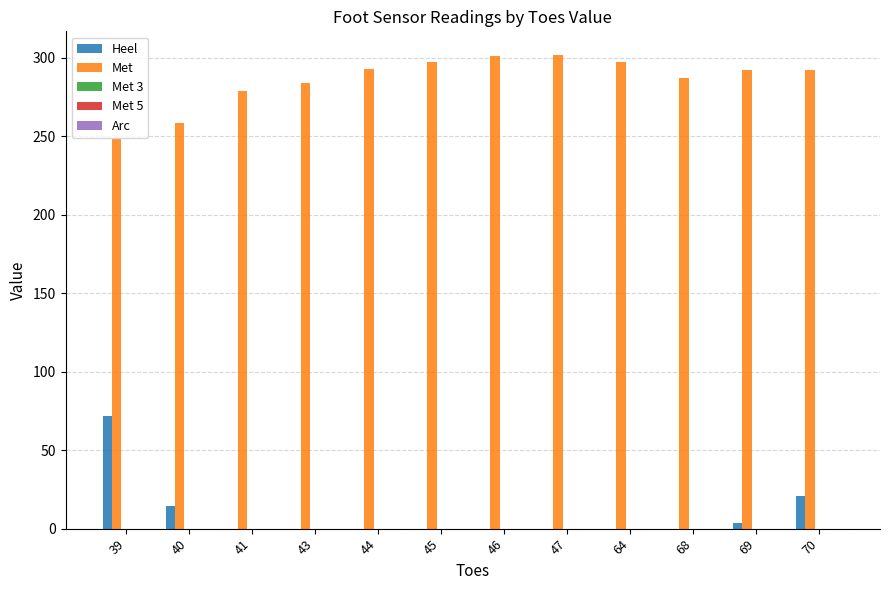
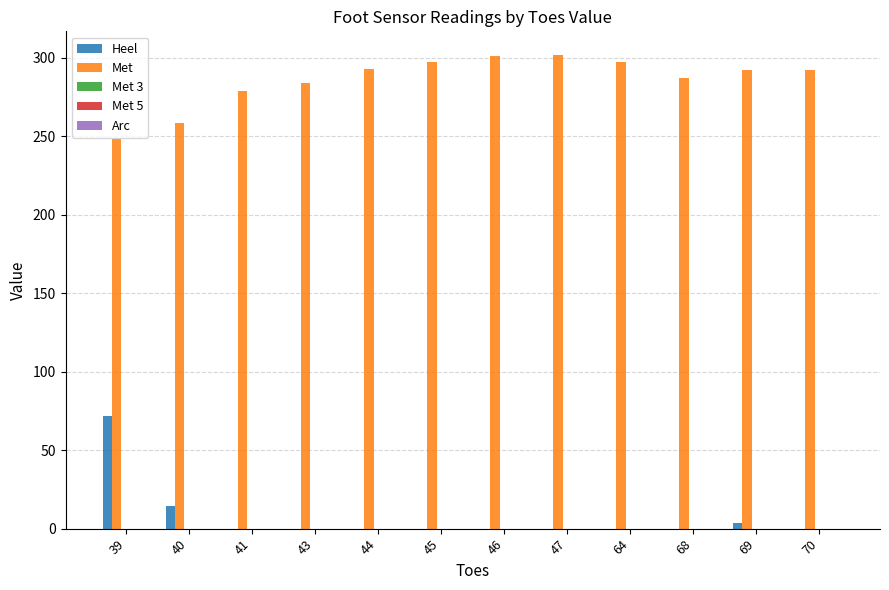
  {
    "Heel": {
      "39": 72,
      "40": 15,
      "41": 0,
      "43": 0,
      "44": 0,
      "45": 0,
      "46": 0,
      "47": 0,
      "64": 0,
      "68": 0,
      "69": 4,
-     "70": 21
+     "70": 0
    },
    "Met": {
      "39": 248,
      "40": 258,
      "41": 279,
      "43": 284,
      "44": 293,
      "45": 297,
      "46": 301,
      "47": 302,
      "64": 297,
      "68": 287,
      "69": 292,
      "70": 292
    },
    "Met 3": {
      "39": 0,
      "40": 0,
      "41": 0,
      "43": 0,
      "44": 0,
      "45": 0,
      "46": 0,
      "47": 0,
      "64": 0,
      "68": 0,
      "69": 0,
      "70": 0
    },
    "Met 5": {
      "39": 0,
      "40": 0,
      "41": 0,
      "43": 0,
      "44": 0,
      "45": 0,
      "46": 0,
      "47": 0,
      "64": 0,
      "68": 0,
      "69": 0,
      "70": 0
    },
    "Arc": {
      "39": 0,
      "40": 0,
      "41": 0,
      "43": 0,
      "44": 0,
      "45": 0,
      "46": 0,
      "47": 0,
      "64": 0,
      "68": 0,
      "69": 0,
      "70": 0
    }
  }
